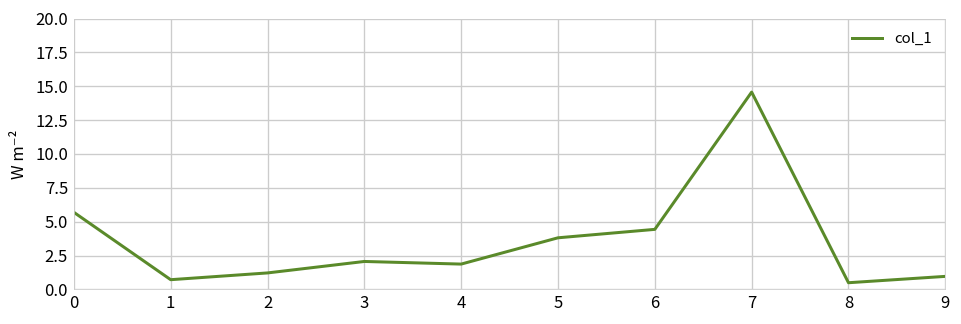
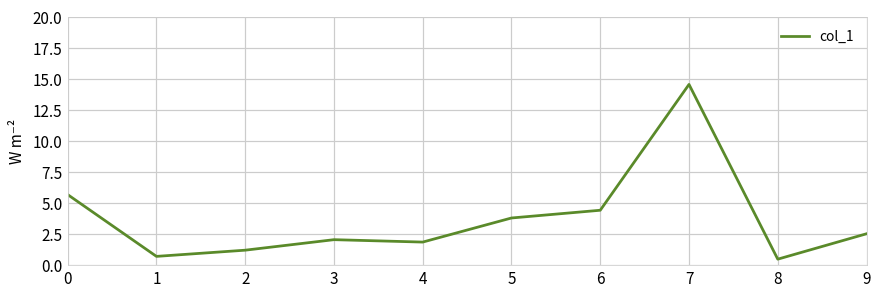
  {
    "0": 5.7,
    "1": 0.7,
    "2": 1.2,
    "3": 2.1,
    "4": 1.9,
    "5": 3.8,
    "6": 4.4,
    "7": 14.6,
    "8": 0.5,
-   "9": 1.0
+   "9": 2.5
  }
